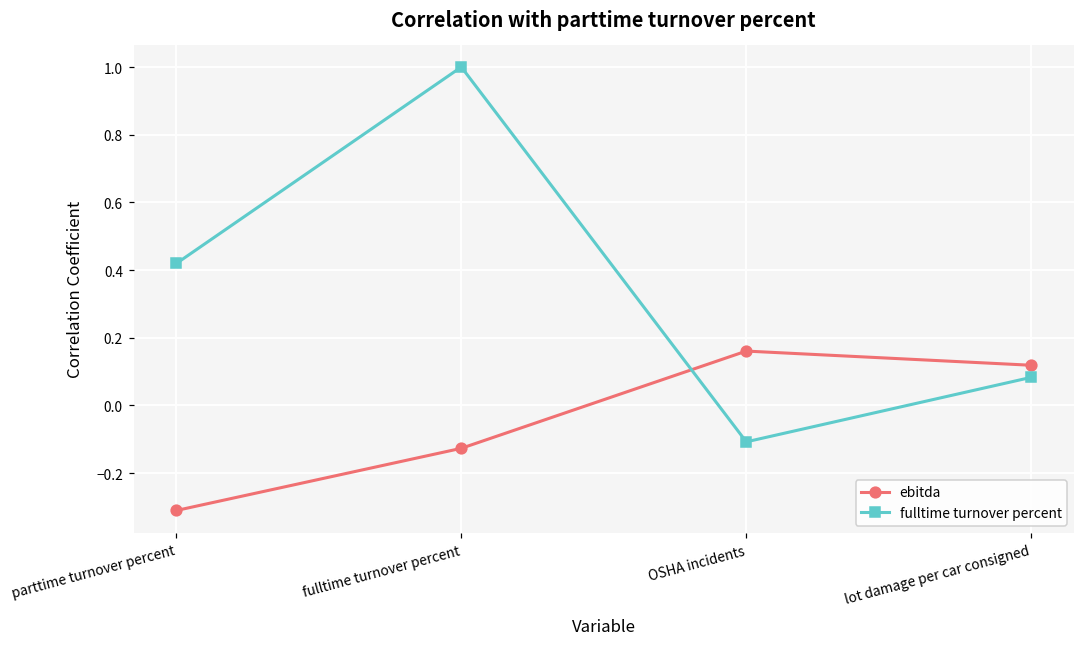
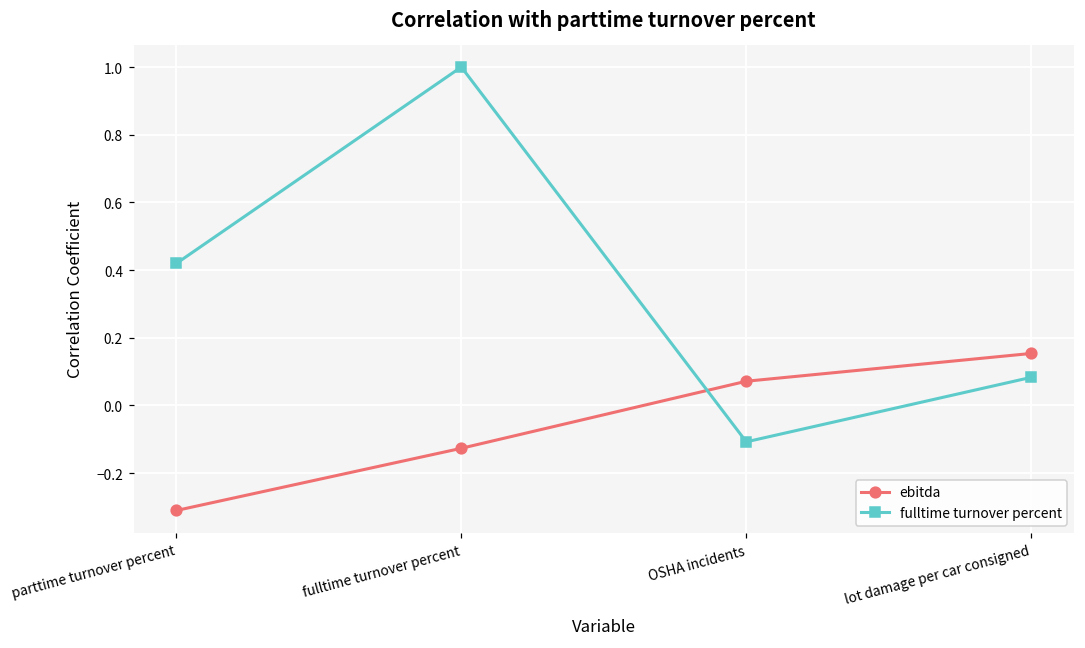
  {
    "ebitda": {
      "parttime turnover percent": -0.31,
      "fulltime turnover percent": -0.13,
-     "OSHA incidents": 0.16,
-     "lot damage per car consigned": 0.12
+     "OSHA incidents": 0.07,
+     "lot damage per car consigned": 0.15
    },
    "fulltime turnover percent": {
      "parttime turnover percent": 0.42,
      "fulltime turnover percent": 1.00,
      "OSHA incidents": -0.11,
      "lot damage per car consigned": 0.08
    }
  }
